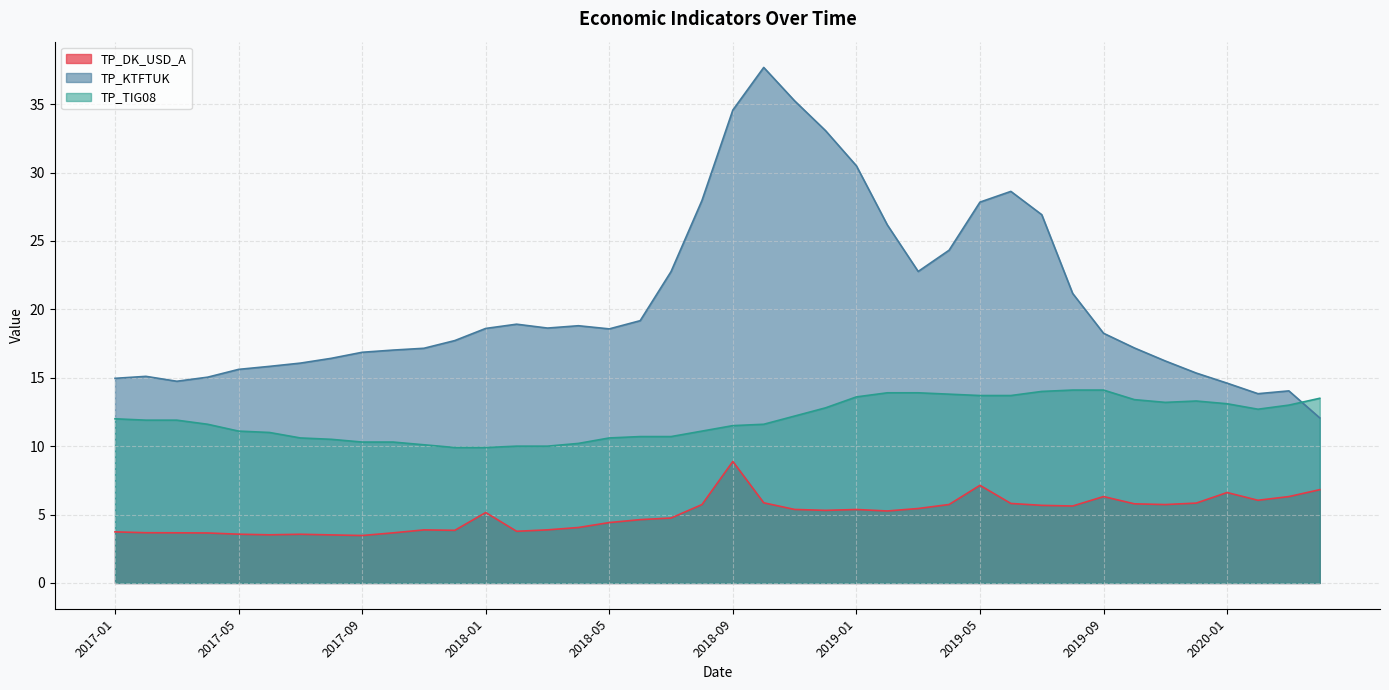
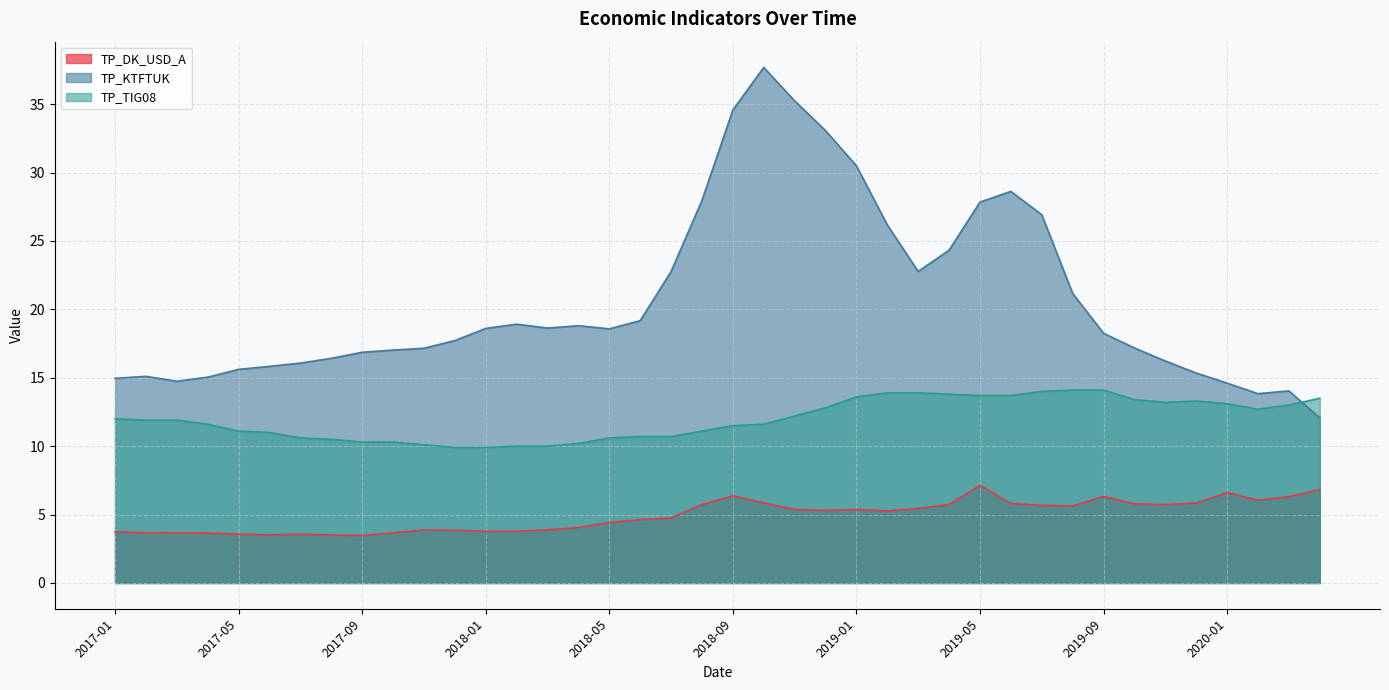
  {
    "TP_DK_USD_A": {
      "2017-01": 3.7,
      "2017-05": 3.6,
      "2017-09": 3.5,
-     "2018-01": 5.1,
+     "2018-01": 3.8,
      "2018-05": 4.4,
-     "2018-09": 8.9,
+     "2018-09": 6.4,
      "2019-01": 5.4,
      "2019-05": 7.1,
      "2019-09": 6.3,
      "2020-01": 6.6
    }
  }
